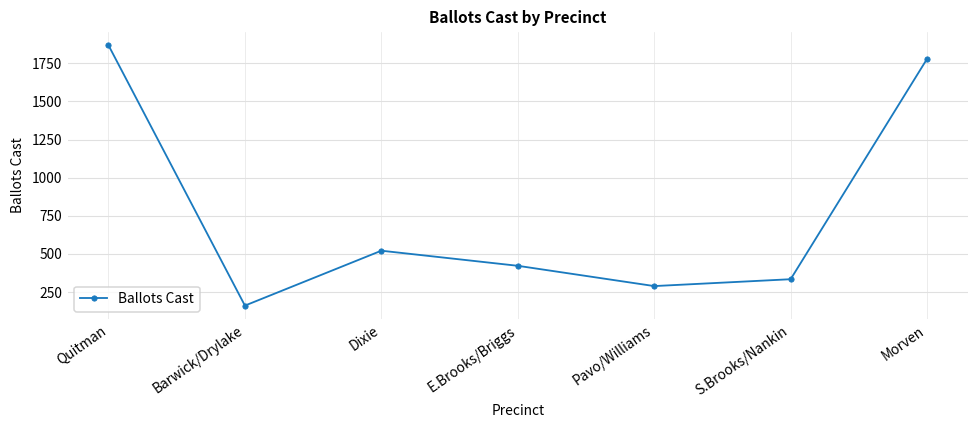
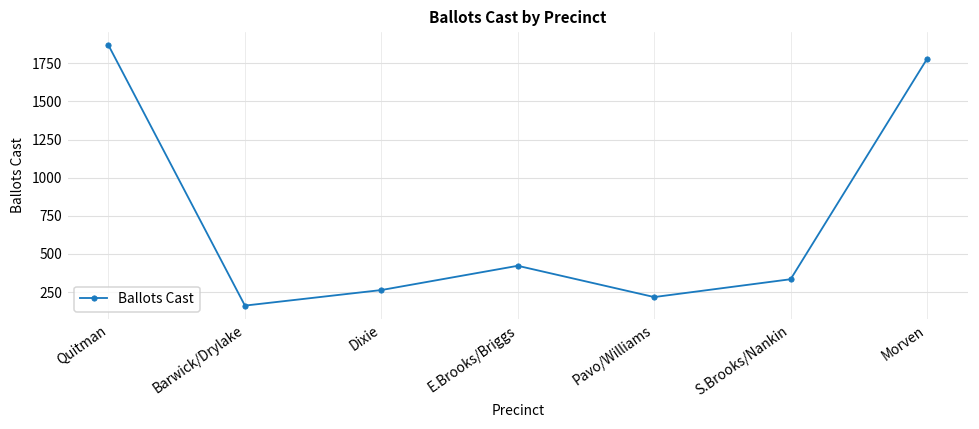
  {
    "Quitman": 1870,
    "Barwick/Drylake": 160,
-   "Dixie": 520,
+   "Dixie": 260,
    "E.Brooks/Briggs": 420,
-   "Pavo/Williams": 290,
+   "Pavo/Williams": 220,
    "S.Brooks/Nankin": 330,
    "Morven": 1780
  }
